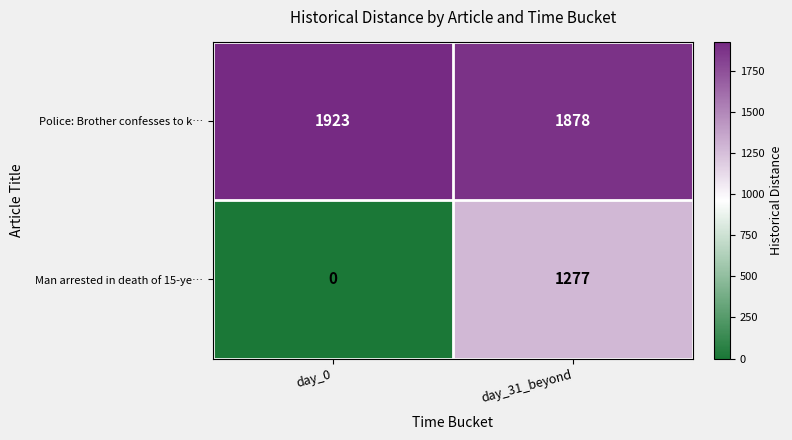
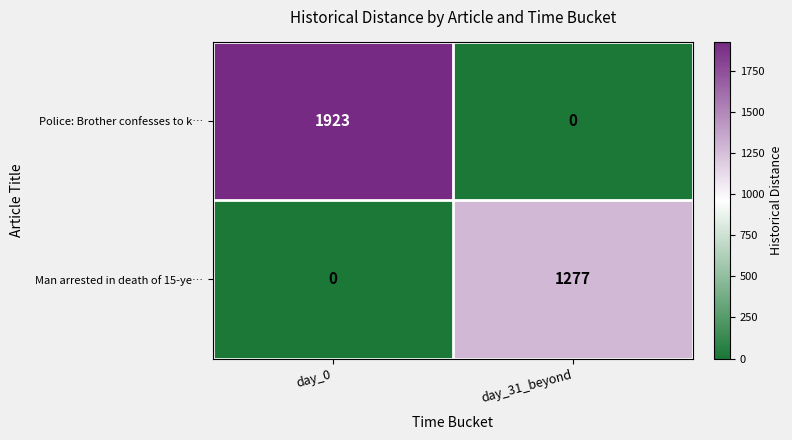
  {
    "Police: Brother confesses to k…": {
      "day_0": 1923,
-     "day_31_beyond": 1878
+     "day_31_beyond": 0
    },
    "Man arrested in death of 15-ye…": {
      "day_0": 0,
      "day_31_beyond": 1277
    }
  }
